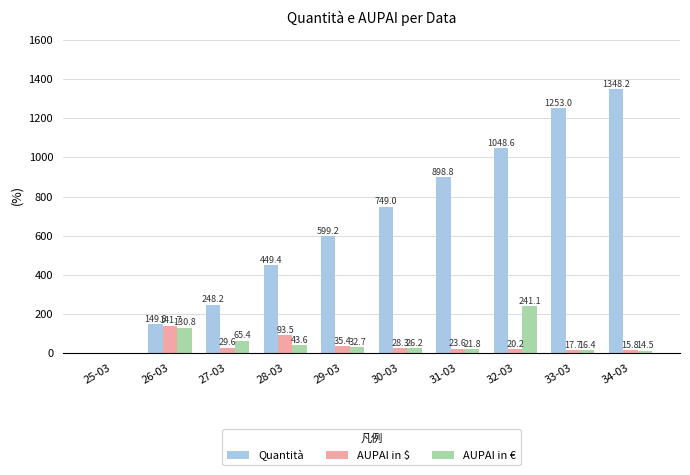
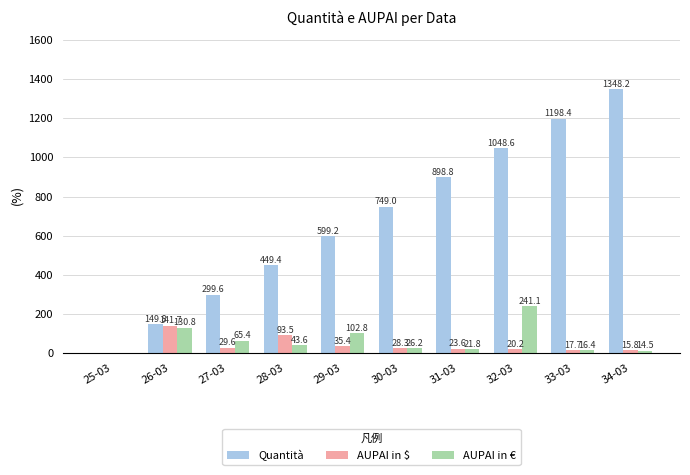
  {
    "Quantità": {
-     "27-03": 248.2,
+     "27-03": 299.6,
      "28-03": 449.4,
      "29-03": 599.2,
      "30-03": 749.0,
      "31-03": 898.8,
      "32-03": 1048.6,
-     "33-03": 1253.0,
+     "33-03": 1198.4,
      "34-03": 1348.2
    },
    "AUPAI in $": {
      "27-03": 29.6,
      "28-03": 93.5,
      "32-03": 20.2
    },
    "AUPAI in €": {
      "27-03": 65.4,
      "28-03": 43.6,
-     "29-03": 32.7,
+     "29-03": 102.8,
      "32-03": 241.1
    }
  }
